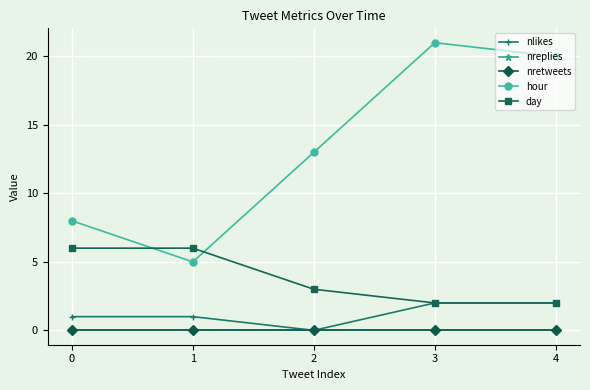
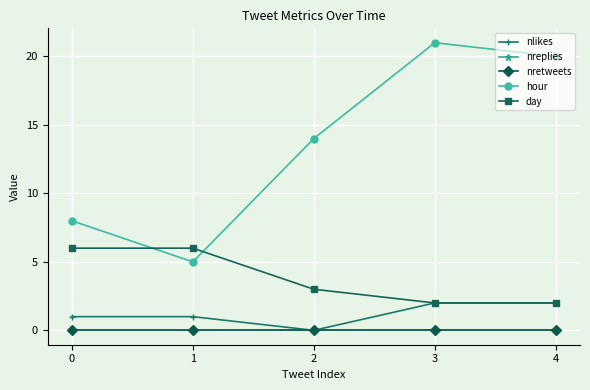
  {
    "hour": {
      "0": 8,
      "1": 5,
-     "2": 13,
+     "2": 14,
      "3": 21
    }
  }
